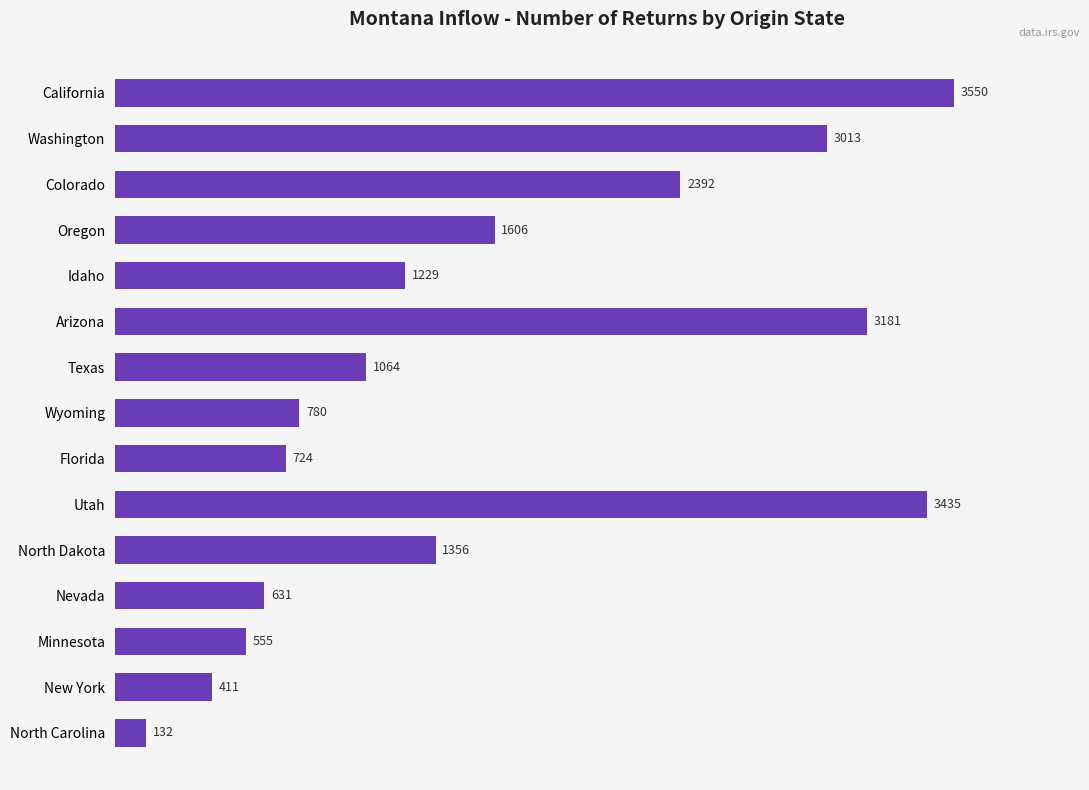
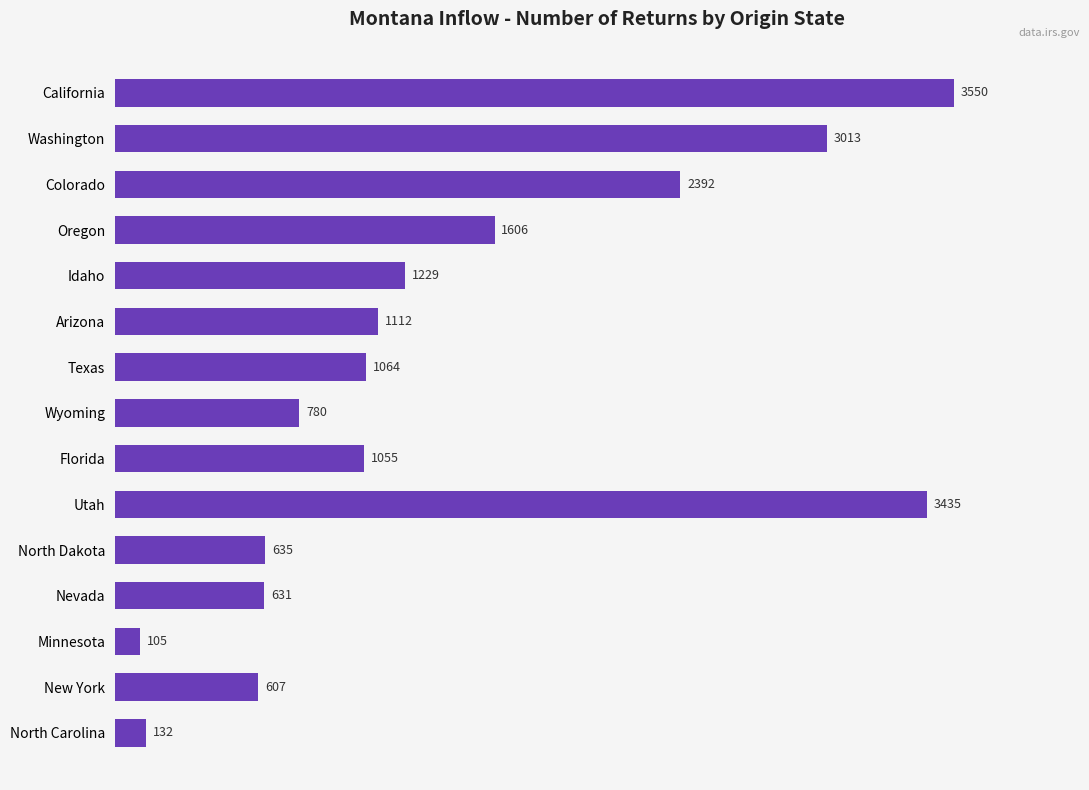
  {
    "California": 3550,
    "Washington": 3013,
    "Colorado": 2392,
    "Oregon": 1606,
    "Idaho": 1229,
-   "Arizona": 3181,
+   "Arizona": 1112,
    "Texas": 1064,
    "Wyoming": 780,
-   "Florida": 724,
+   "Florida": 1055,
    "Utah": 3435,
-   "North Dakota": 1356,
+   "North Dakota": 635,
    "Nevada": 631,
-   "Minnesota": 555,
-   "New York": 411,
+   "Minnesota": 105,
+   "New York": 607,
    "North Carolina": 132
  }
